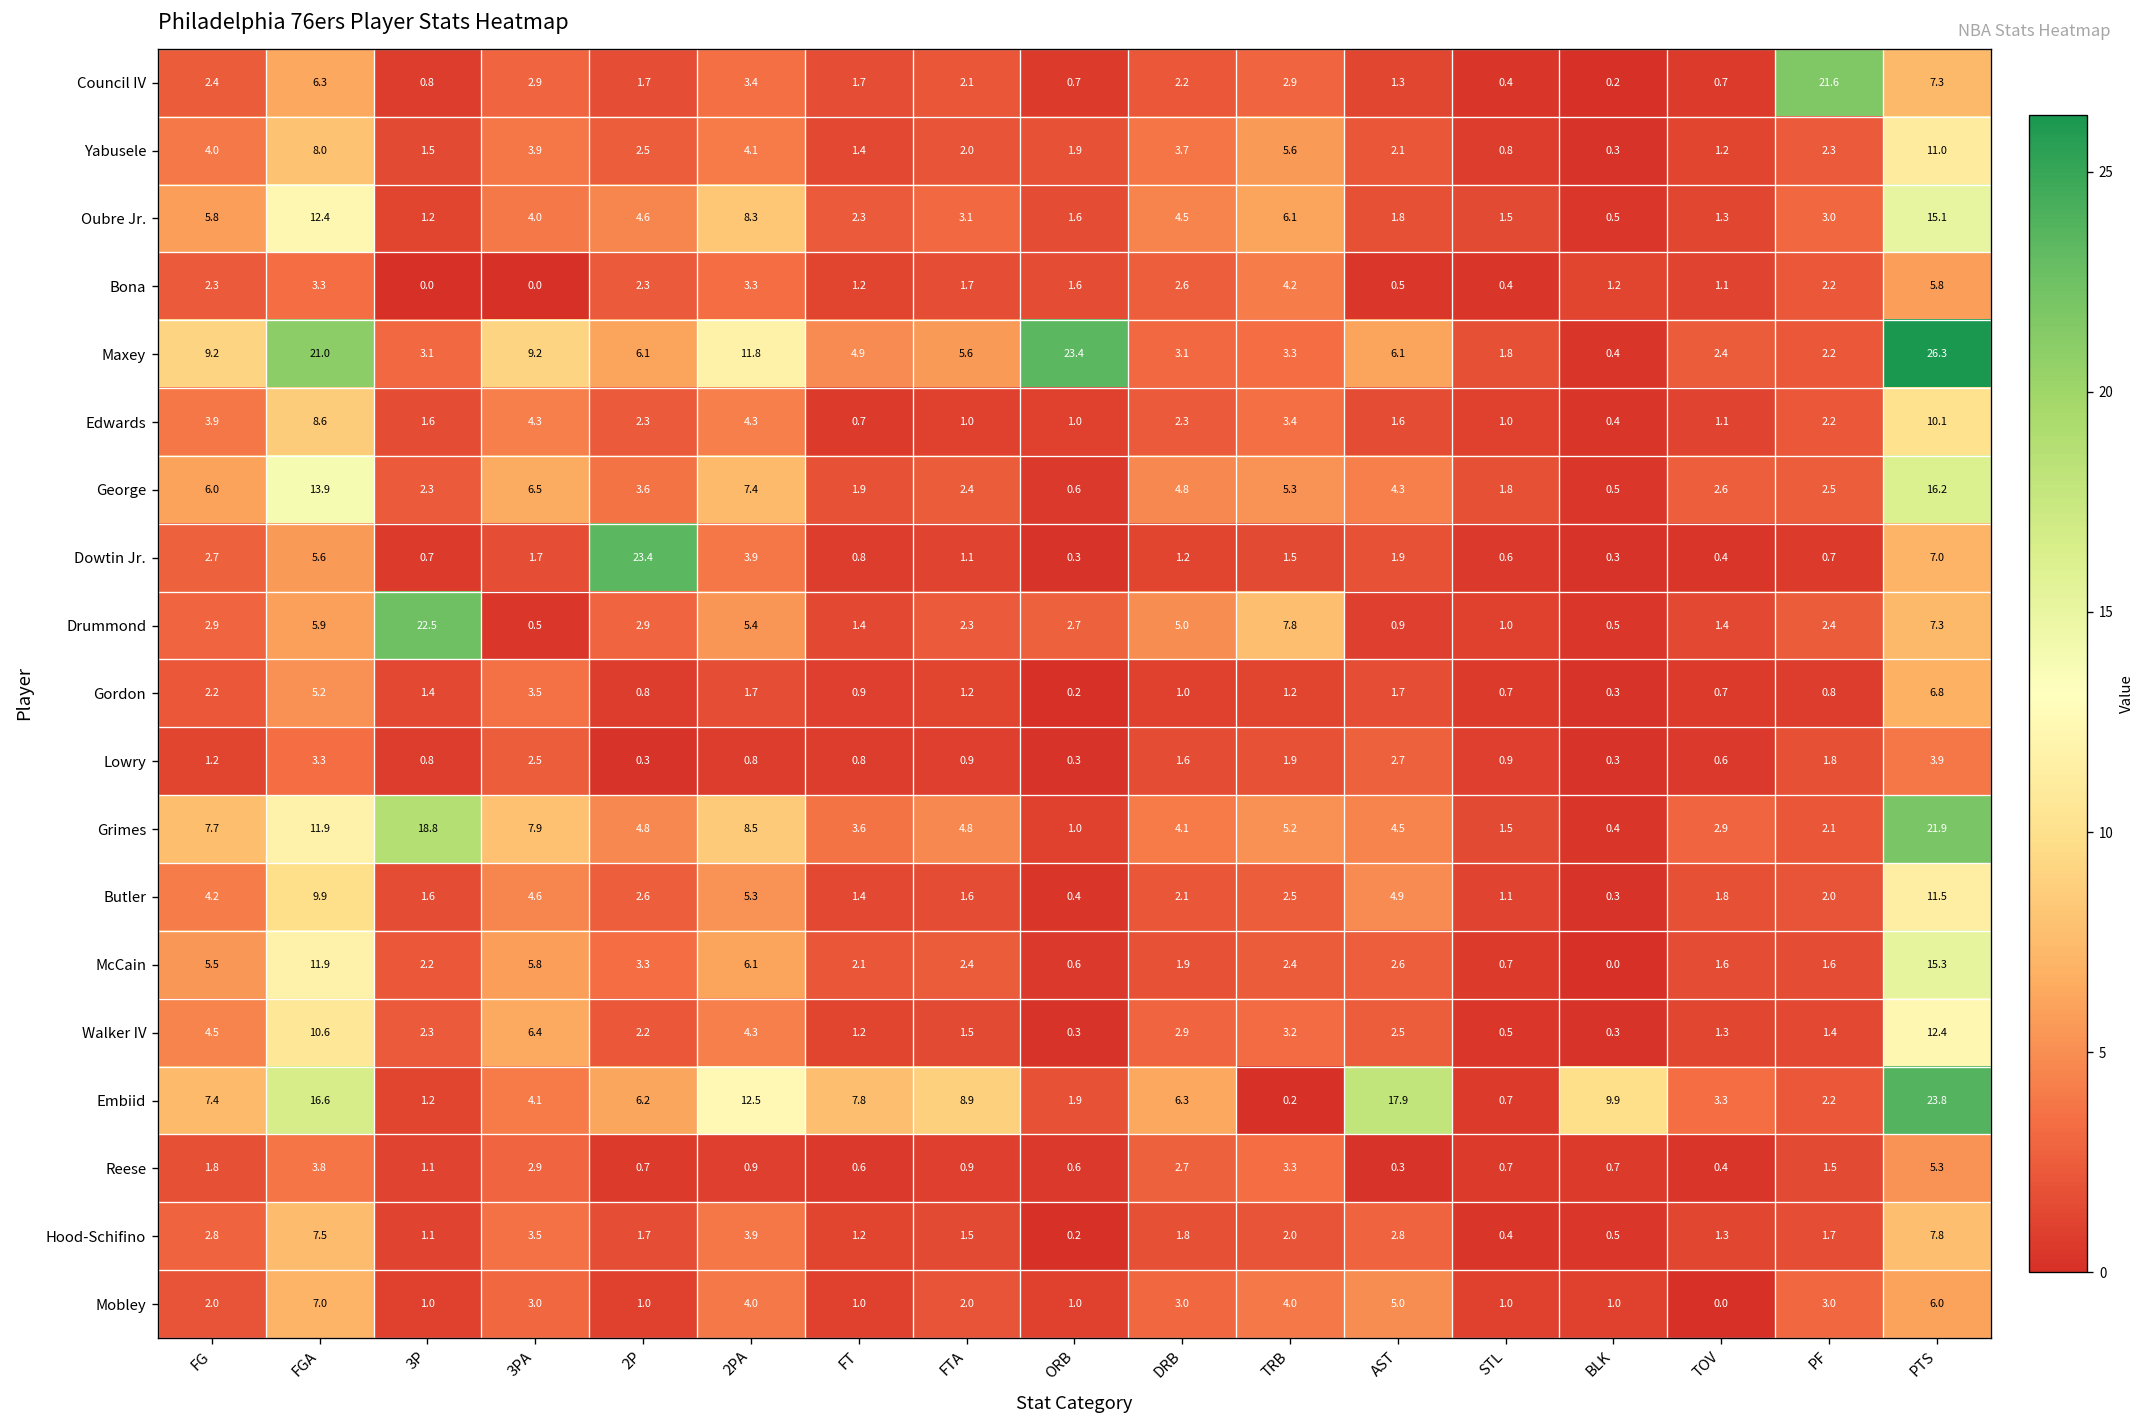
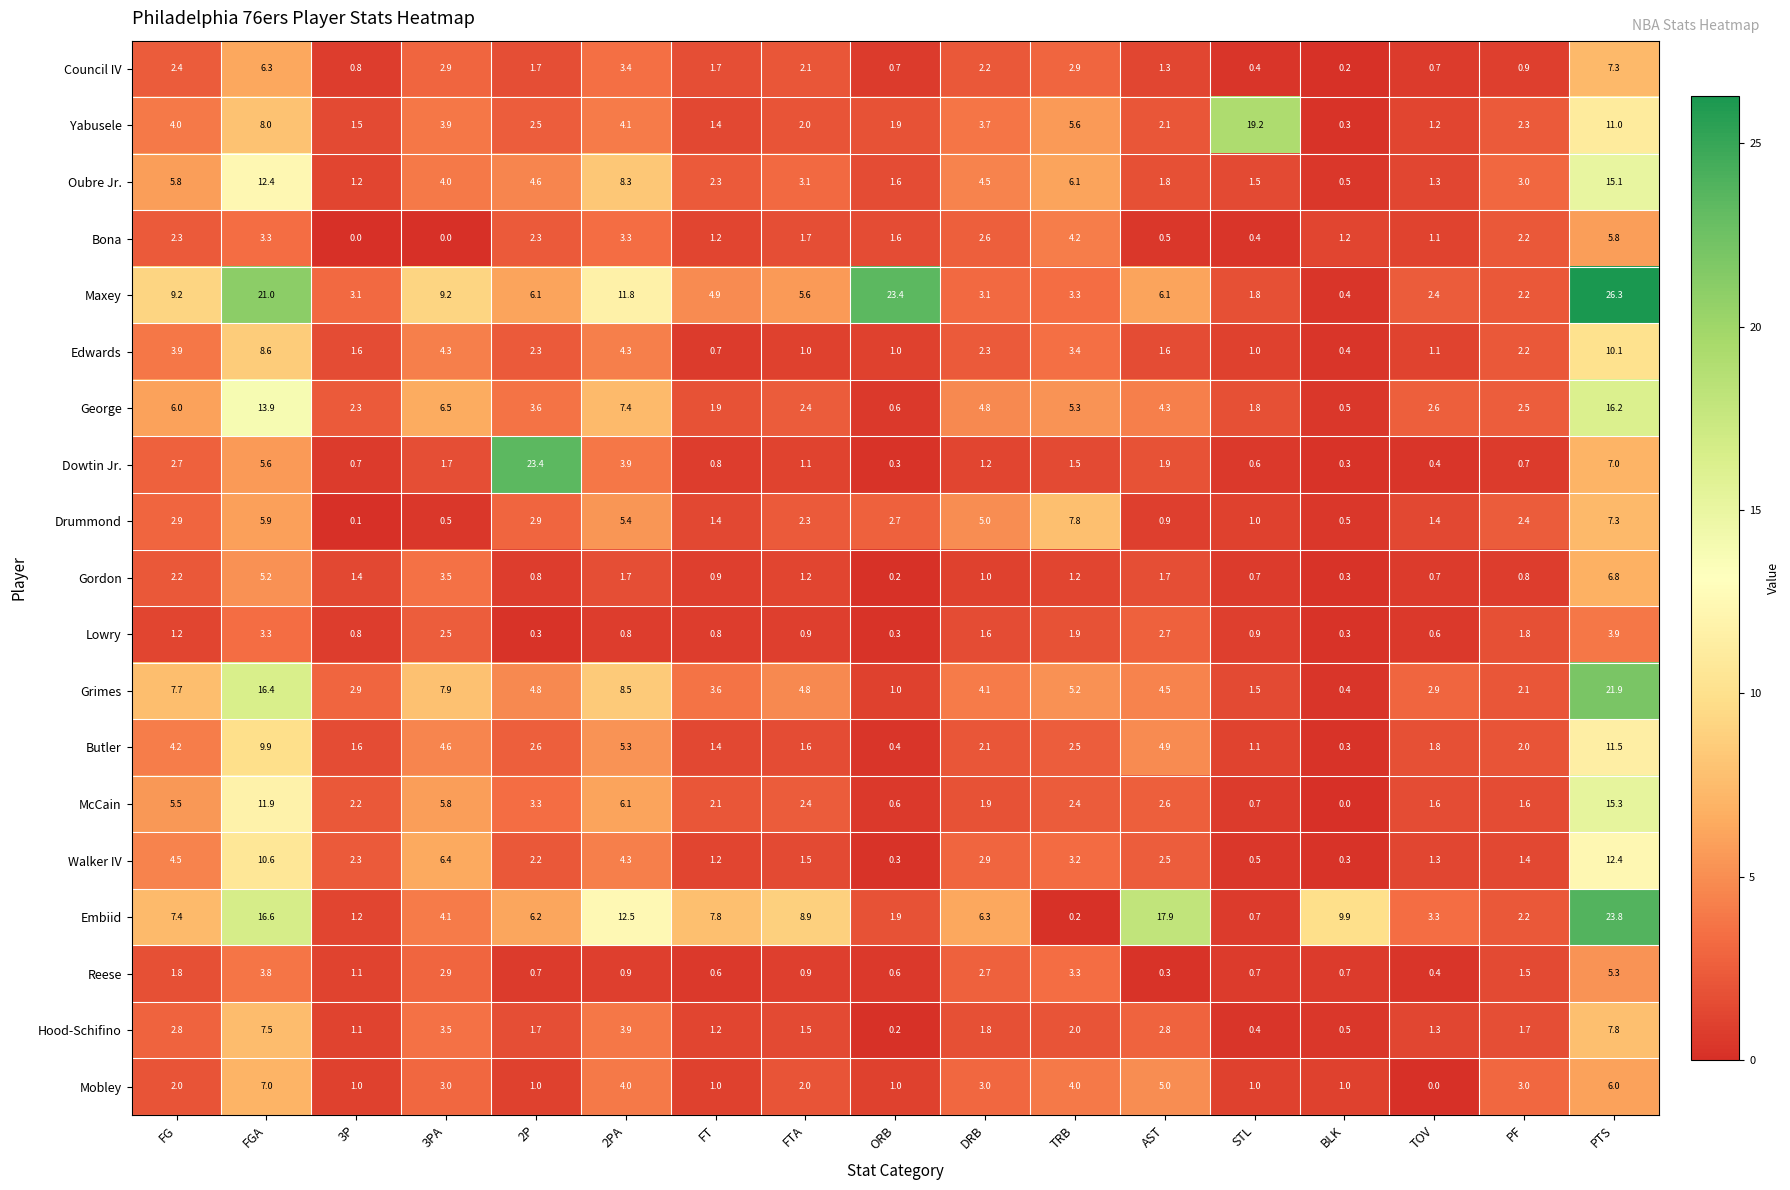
  {
    "Council IV": {
      "FG": 2.4,
      "FGA": 6.3,
      "3P": 0.8,
      "3PA": 2.9,
      "2P": 1.7,
      "2PA": 3.4,
      "FT": 1.7,
      "FTA": 2.1,
      "ORB": 0.7,
      "DRB": 2.2,
      "TRB": 2.9,
      "AST": 1.3,
      "STL": 0.4,
      "BLK": 0.2,
      "TOV": 0.7,
-     "PF": 21.6,
+     "PF": 0.9,
      "PTS": 7.3
    },
    "Yabusele": {
      "FG": 4.0,
      "FGA": 8.0,
      "3P": 1.5,
      "3PA": 3.9,
      "2P": 2.5,
      "2PA": 4.1,
      "FT": 1.4,
      "FTA": 2.0,
      "ORB": 1.9,
      "DRB": 3.7,
      "TRB": 5.6,
      "AST": 2.1,
-     "STL": 0.8,
+     "STL": 19.2,
      "BLK": 0.3,
      "TOV": 1.2,
      "PF": 2.3,
      "PTS": 11.0
    },
    "Drummond": {
      "FG": 2.9,
      "FGA": 5.9,
-     "3P": 22.5,
+     "3P": 0.1,
      "3PA": 0.5,
      "2P": 2.9,
      "2PA": 5.4,
      "FT": 1.4,
      "FTA": 2.3,
      "ORB": 2.7,
      "DRB": 5.0,
      "TRB": 7.8,
      "AST": 0.9,
      "STL": 1.0,
      "BLK": 0.5,
      "TOV": 1.4,
      "PF": 2.4,
      "PTS": 7.3
    },
    "Grimes": {
      "FG": 7.7,
-     "FGA": 11.9,
-     "3P": 18.8,
+     "FGA": 16.4,
+     "3P": 2.9,
      "3PA": 7.9,
      "2P": 4.8,
      "2PA": 8.5,
      "FT": 3.6,
      "FTA": 4.8,
      "ORB": 1.0,
      "DRB": 4.1,
      "TRB": 5.2,
      "AST": 4.5,
      "STL": 1.5,
      "BLK": 0.4,
      "TOV": 2.9,
      "PF": 2.1,
      "PTS": 21.9
    }
  }
